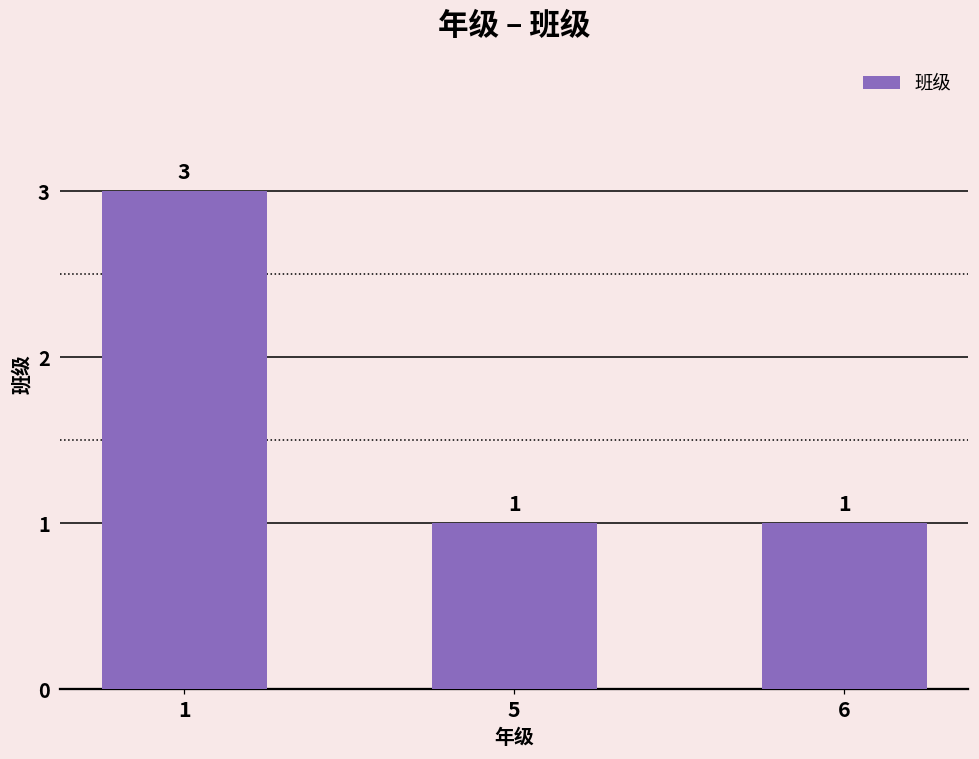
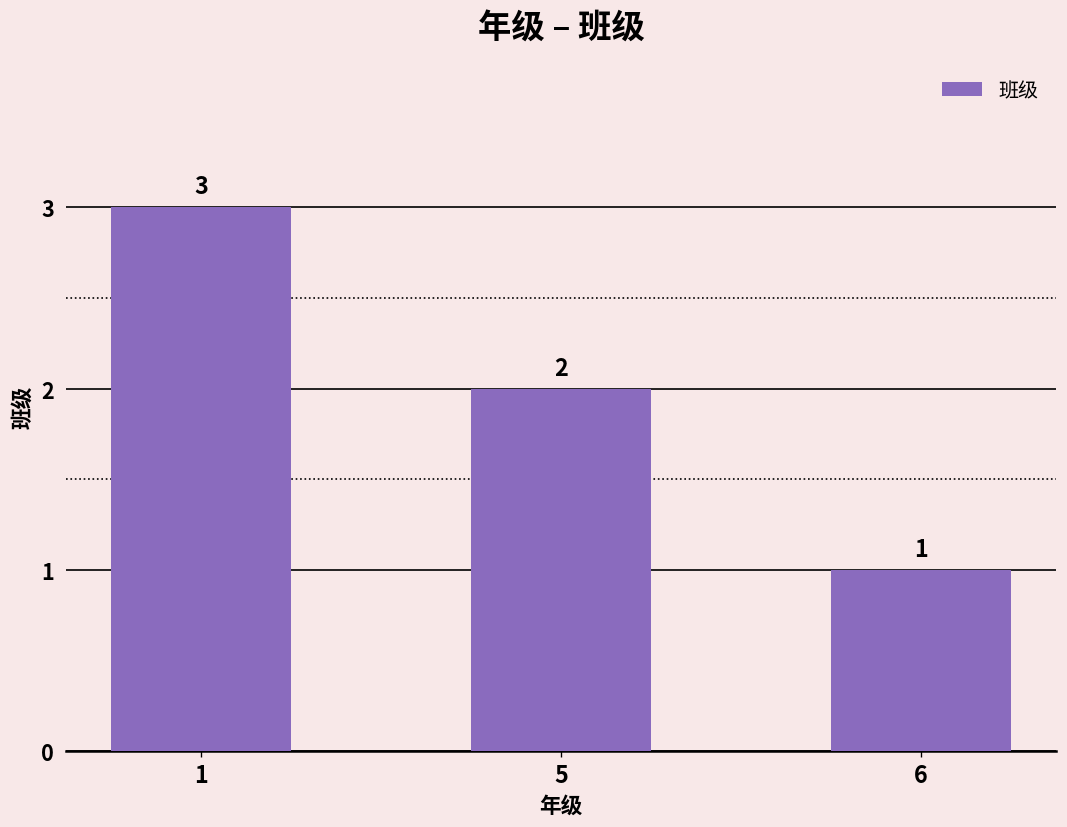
  {
    "1": 3,
-   "5": 1,
+   "5": 2,
    "6": 1
  }
